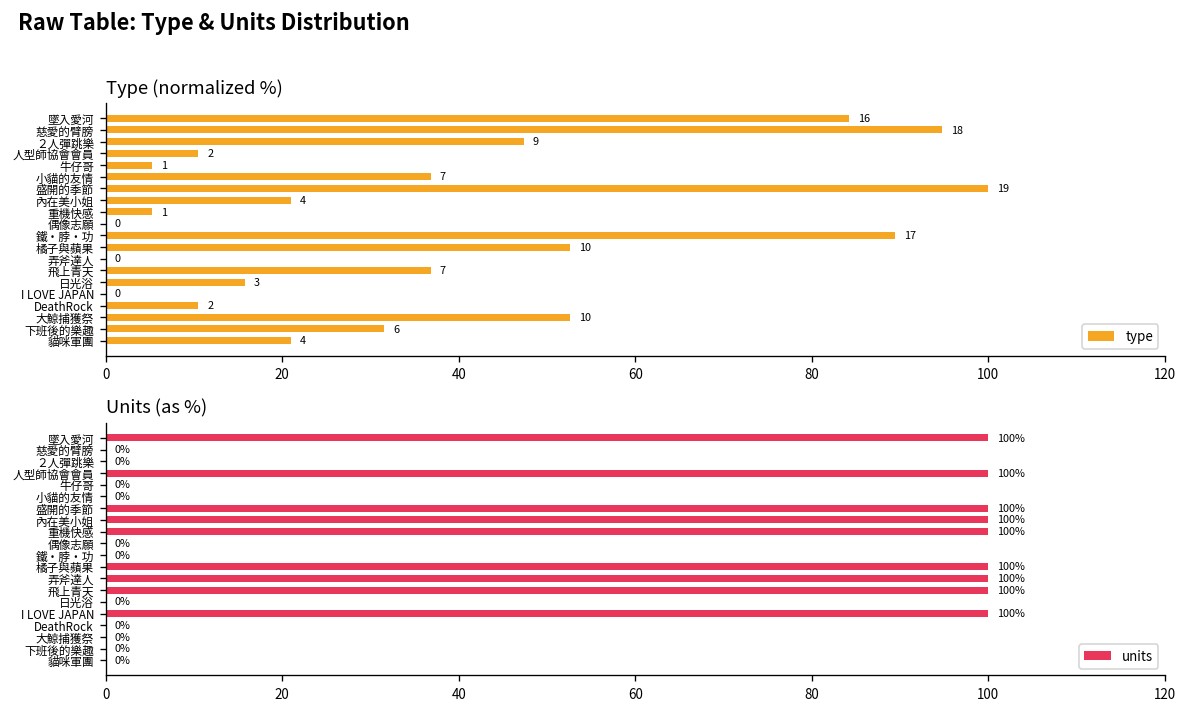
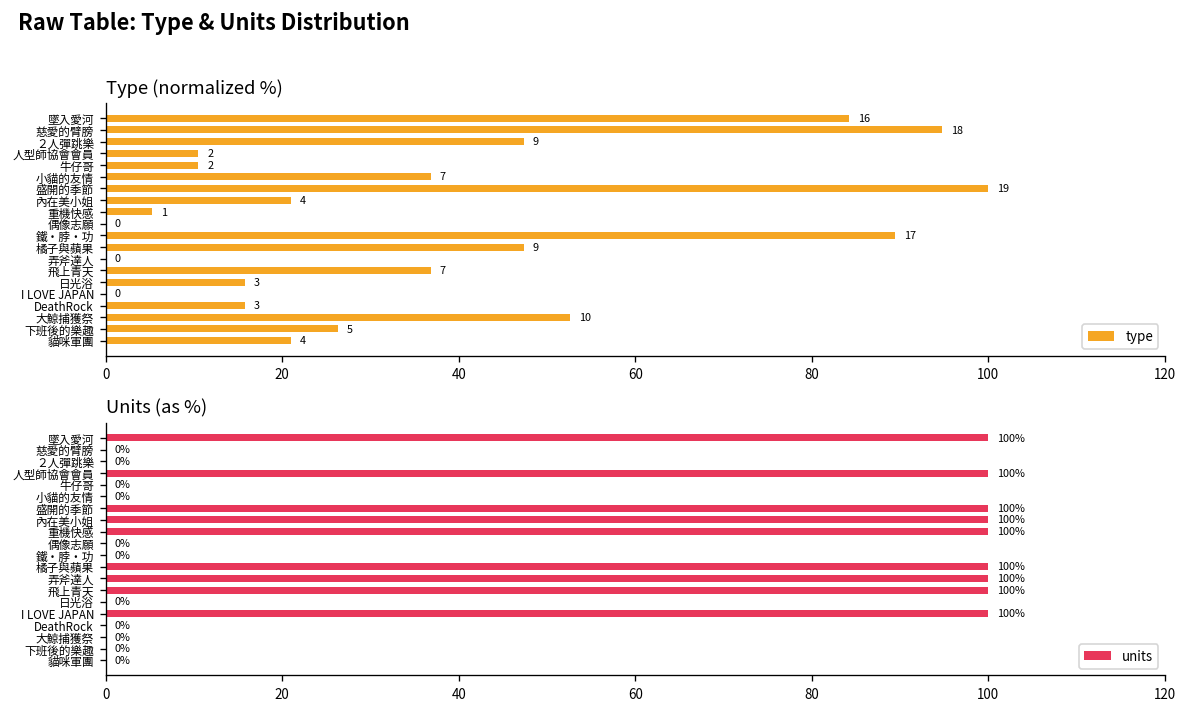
  {
    "Type (normalized %)": {
-     "牛仔哥": "1",
+     "牛仔哥": "2",
      "偶像志願": "0",
-     "橘子與蘋果": "10",
+     "橘子與蘋果": "9",
      "弄斧達人": "0",
      "I LOVE JAPAN": "0",
-     "DeathRock": "2",
-     "下班後的樂趣": "6"
+     "DeathRock": "3",
+     "下班後的樂趣": "5"
    },
    "Units (as %)": {
      "墜入愛河": "100%",
      "慈愛的臂膀": "0%",
      "２人彈跳樂": "0%",
      "人型師協會會員": "100%",
      "牛仔哥": "0%",
      "小貓的友情": "0%",
      "盛開的季節": "100%",
      "內在美小姐": "100%",
      "重機快感": "100%",
      "偶像志願": "0%",
      "鐵・脖・功": "0%",
      "橘子與蘋果": "100%",
      "弄斧達人": "100%",
      "飛上青天": "100%",
      "日光浴": "0%",
      "I LOVE JAPAN": "100%",
      "DeathRock": "0%",
      "大鯨捕獲祭": "0%",
      "下班後的樂趣": "0%",
      "貓咪軍團": "0%"
    }
  }
